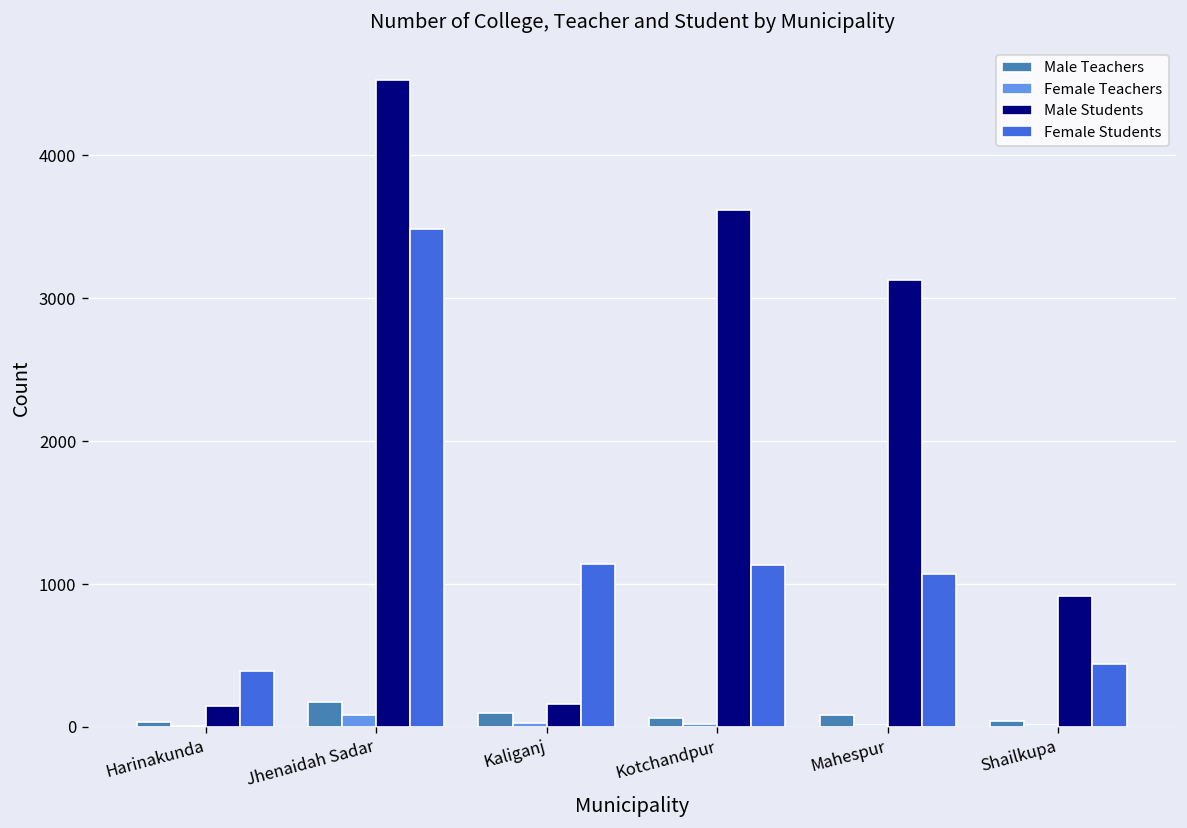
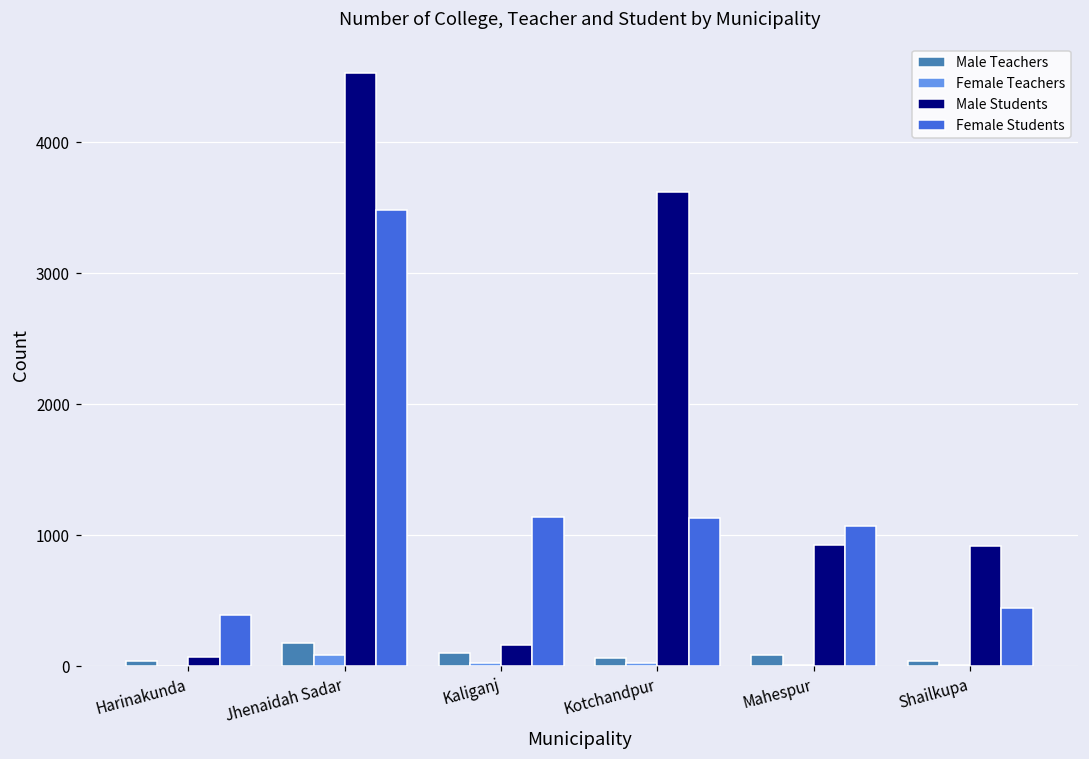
  {
    "Male Students": {
-     "Harinakunda": 150,
+     "Harinakunda": 80,
      "Jhenaidah Sadar": 4530,
      "Kaliganj": 160,
      "Kotchandpur": 3620,
-     "Mahespur": 3130,
+     "Mahespur": 930,
      "Shailkupa": 920
    }
  }
